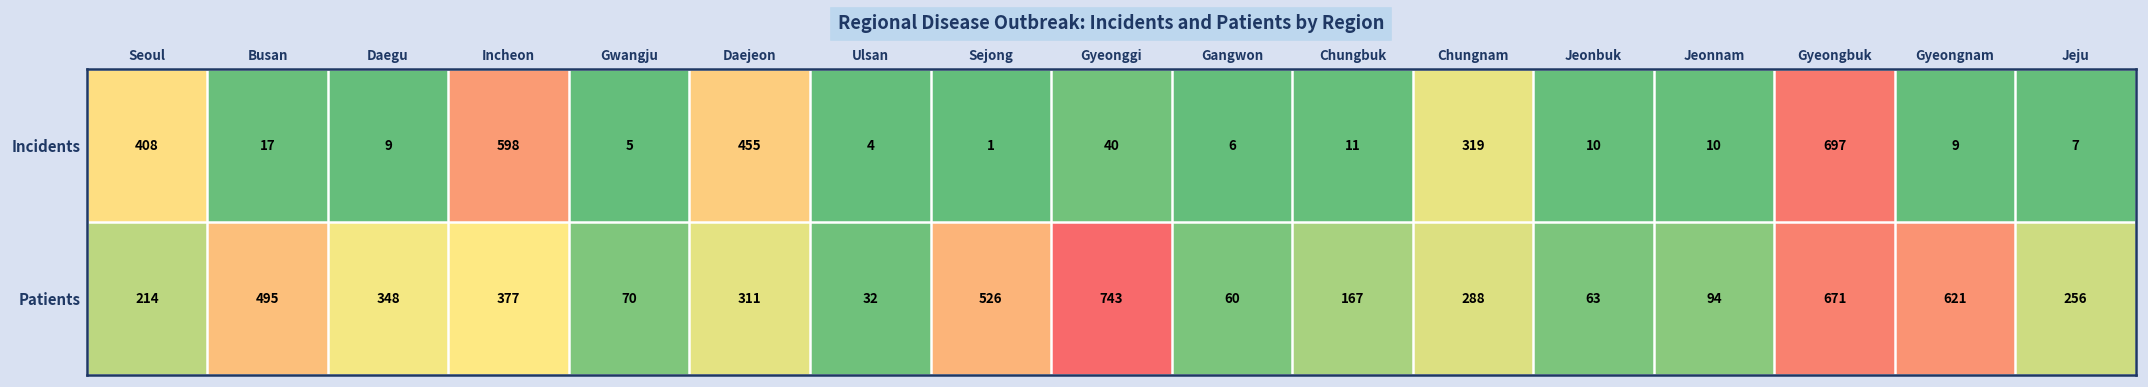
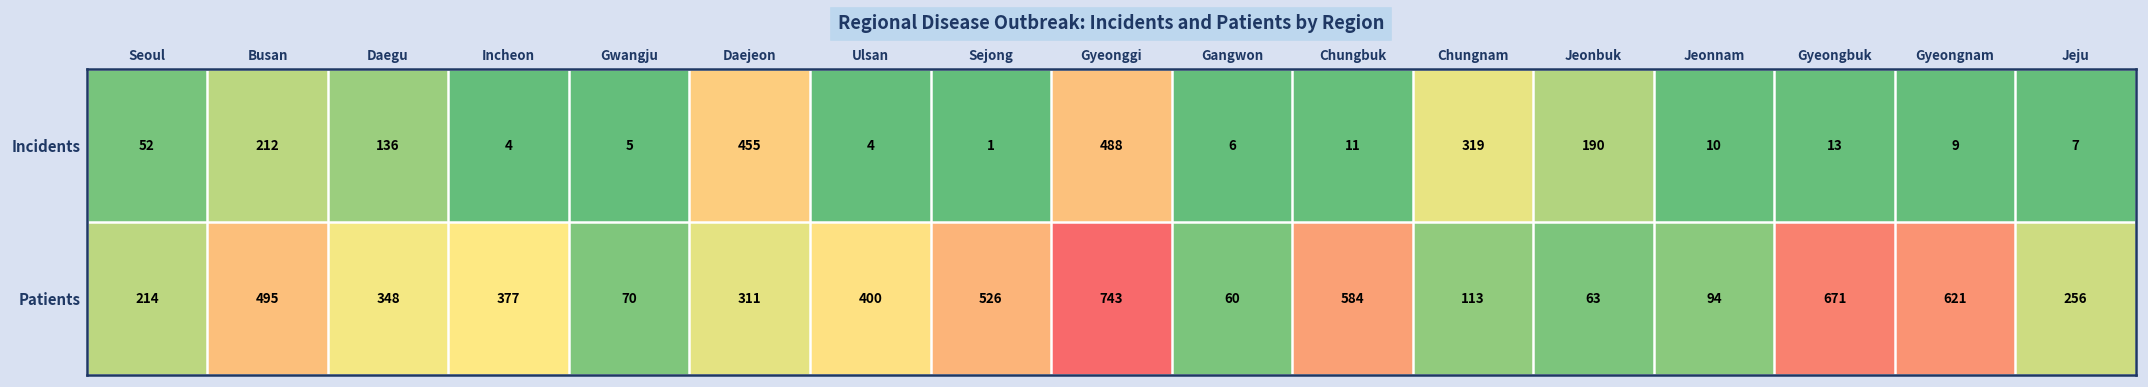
  {
    "Incidents": {
-     "Seoul": 408,
-     "Busan": 17,
-     "Daegu": 9,
-     "Incheon": 598,
+     "Seoul": 52,
+     "Busan": 212,
+     "Daegu": 136,
+     "Incheon": 4,
      "Gwangju": 5,
      "Daejeon": 455,
      "Ulsan": 4,
      "Sejong": 1,
-     "Gyeonggi": 40,
+     "Gyeonggi": 488,
      "Gangwon": 6,
      "Chungbuk": 11,
      "Chungnam": 319,
-     "Jeonbuk": 10,
+     "Jeonbuk": 190,
      "Jeonnam": 10,
-     "Gyeongbuk": 697,
+     "Gyeongbuk": 13,
      "Gyeongnam": 9,
      "Jeju": 7
    },
    "Patients": {
      "Seoul": 214,
      "Busan": 495,
      "Daegu": 348,
      "Incheon": 377,
      "Gwangju": 70,
      "Daejeon": 311,
-     "Ulsan": 32,
+     "Ulsan": 400,
      "Sejong": 526,
      "Gyeonggi": 743,
      "Gangwon": 60,
-     "Chungbuk": 167,
-     "Chungnam": 288,
+     "Chungbuk": 584,
+     "Chungnam": 113,
      "Jeonbuk": 63,
      "Jeonnam": 94,
      "Gyeongbuk": 671,
      "Gyeongnam": 621,
      "Jeju": 256
    }
  }
